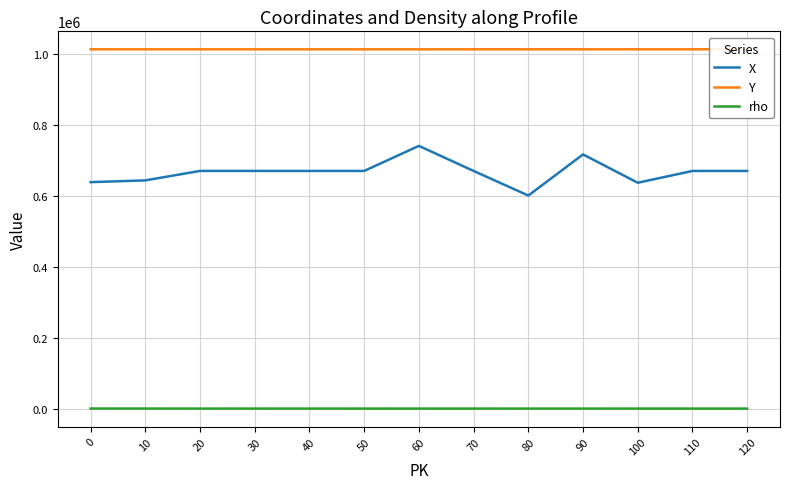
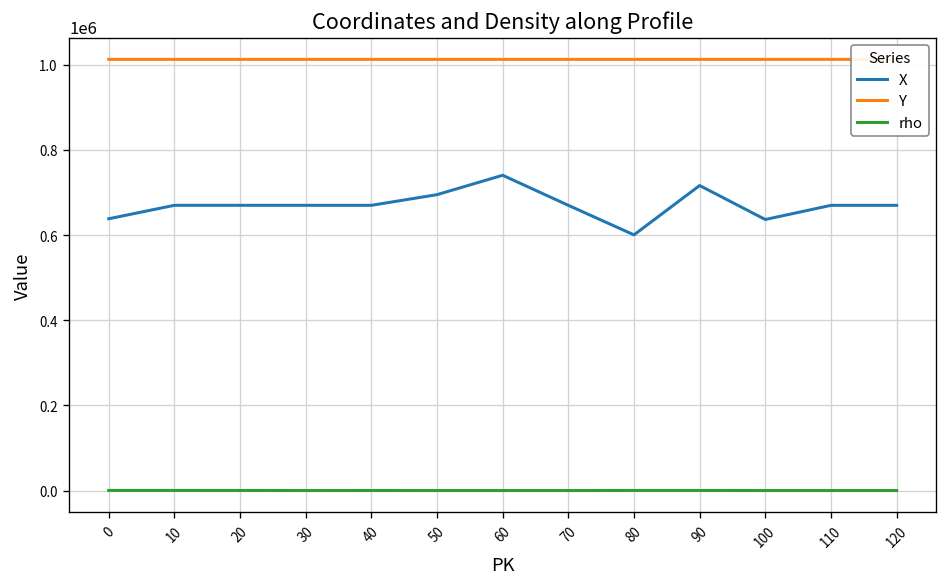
  {
    "X": {
      "0": 640000,
-     "10": 640000,
+     "10": 670000,
      "20": 670000,
      "30": 670000,
      "40": 670000,
-     "50": 670000,
+     "50": 690000,
      "60": 740000,
      "70": 670000,
      "80": 600000,
      "90": 720000,
      "100": 640000,
      "110": 670000,
      "120": 670000
    },
    "Y": {
      "0": 1010000,
      "10": 1010000,
      "20": 1010000,
      "30": 1010000,
      "40": 1010000,
      "50": 1010000,
      "60": 1010000,
      "70": 1010000,
      "80": 1010000,
      "90": 1010000,
      "100": 1010000,
      "110": 1010000
    },
    "rho": {
      "0": 0,
      "10": 0,
      "20": 0,
      "30": 0,
      "40": 0,
      "50": 0,
      "60": 0,
      "70": 0,
      "80": 0,
      "90": 0,
      "100": 0,
      "110": 0,
      "120": 0
    }
  }
